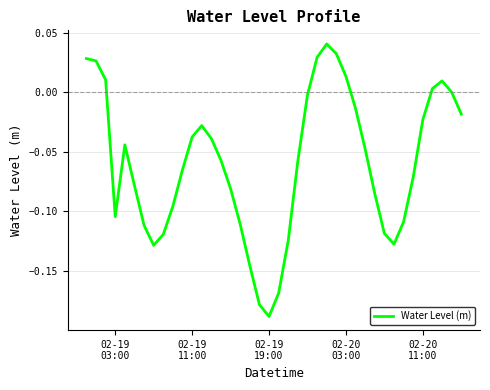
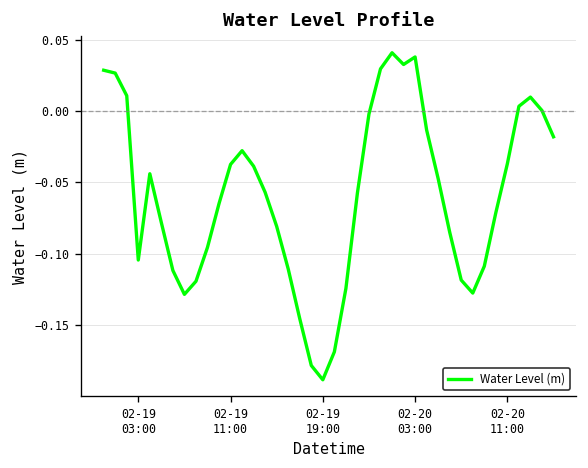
  {
    "02-19 03:00": -0.105,
    "02-19 11:00": -0.038,
    "02-19 19:00": -0.188,
-   "02-20 03:00": 0.014,
-   "02-20 11:00": -0.023
+   "02-20 03:00": 0.038,
+   "02-20 11:00": -0.037
  }
